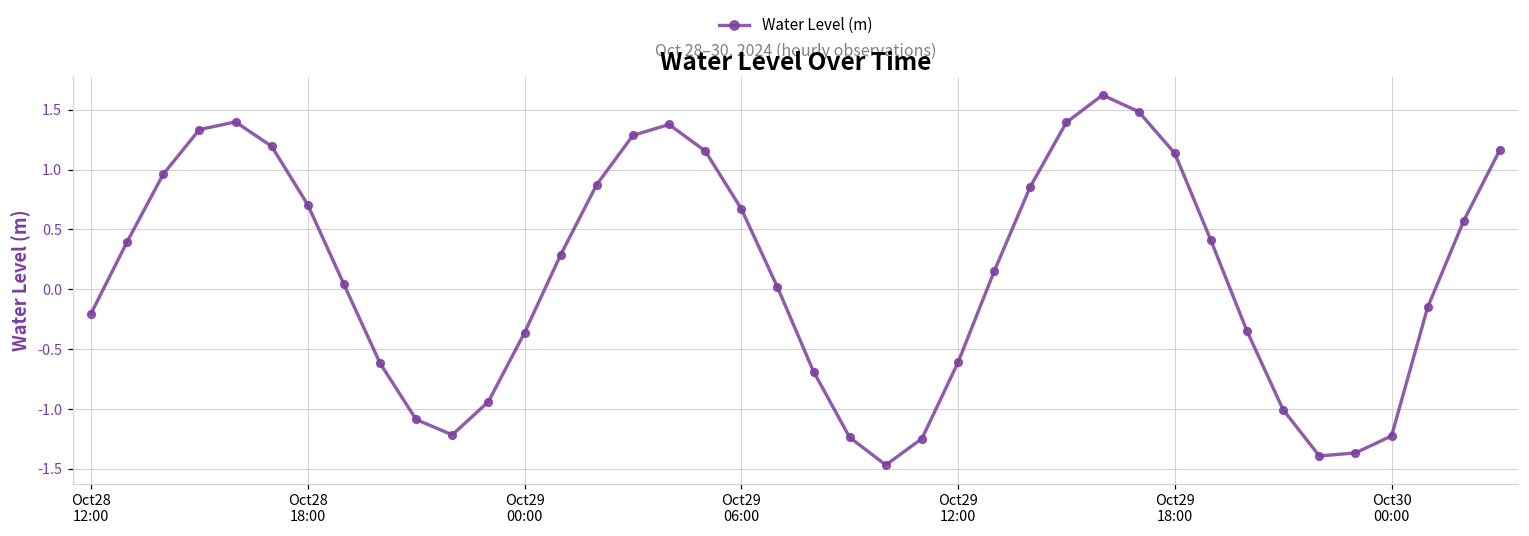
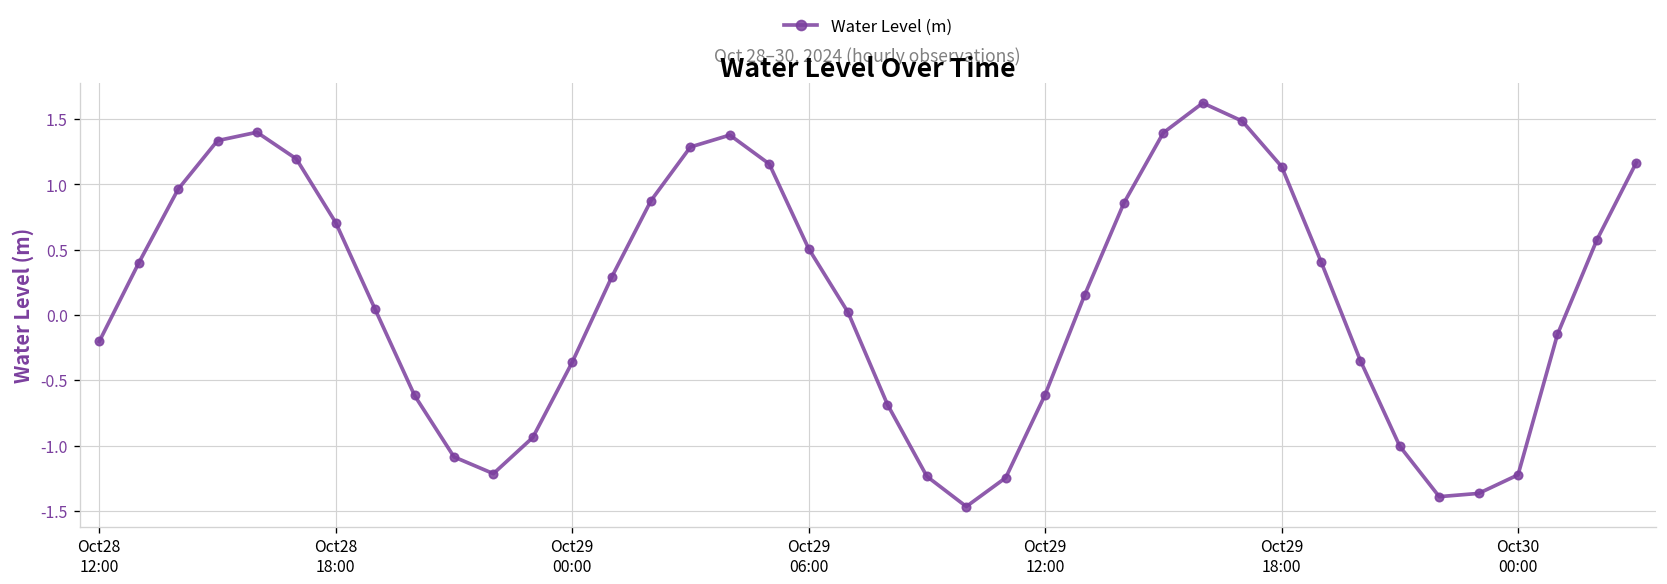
  {
    "Oct28 12:00": -0.20,
    "Oct28 18:00": 0.71,
    "Oct29 00:00": -0.36,
-   "Oct29 06:00": 0.67,
+   "Oct29 06:00": 0.51,
    "Oct29 12:00": -0.61,
    "Oct29 18:00": 1.14,
    "Oct30 00:00": -1.22
  }
